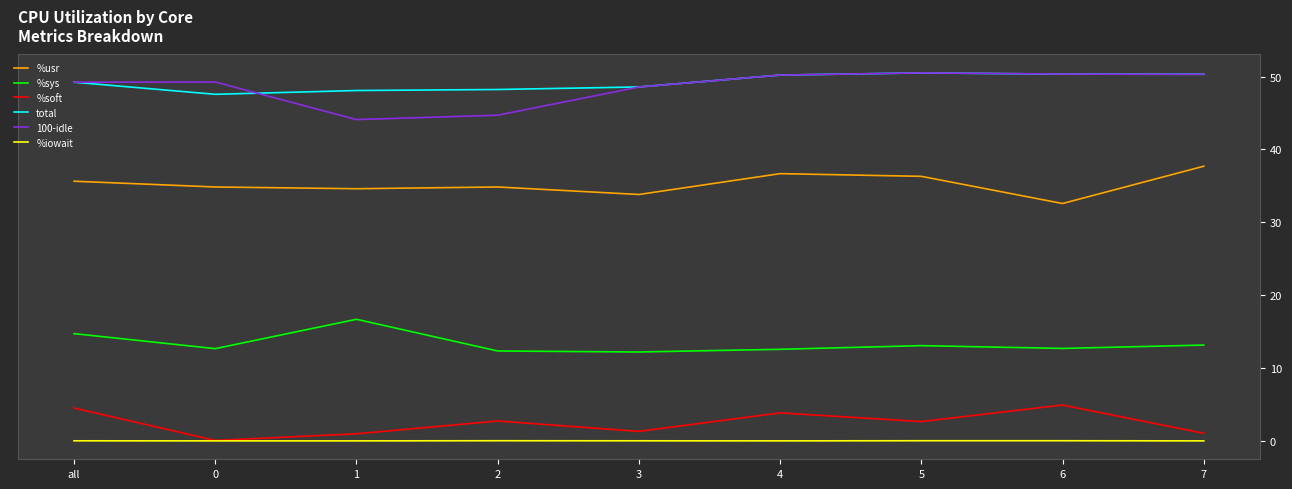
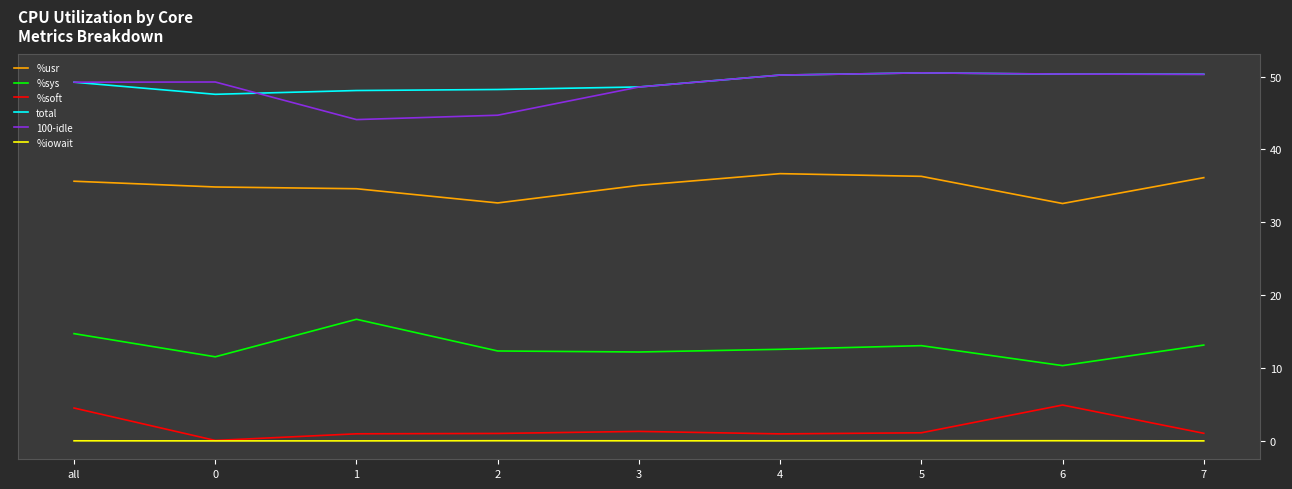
  {
    "%usr": {
      "all": 36,
      "0": 35,
      "1": 35,
-     "2": 35,
-     "3": 34,
+     "2": 33,
+     "3": 35,
      "4": 37,
      "5": 36,
      "6": 33,
-     "7": 38
+     "7": 36
    },
    "%sys": {
      "all": 15,
-     "0": 13,
+     "0": 12,
      "1": 17,
      "2": 12,
      "3": 12,
      "4": 13,
      "5": 13,
-     "6": 13,
+     "6": 10,
      "7": 13
    },
    "%soft": {
      "all": 5,
      "1": 1,
-     "2": 3,
+     "2": 1,
      "3": 1,
-     "4": 4,
-     "5": 3,
+     "4": 1,
+     "5": 1,
      "6": 5,
      "7": 1
    },
    "total": {
      "0": 48,
      "1": 48,
      "2": 48
    },
    "100-idle": {
      "0": 49,
      "1": 44,
      "2": 45
    },
    "%iowait": {
      "all": 0,
      "1": 0,
      "2": 0,
      "3": 0,
      "4": 0,
      "5": 0,
      "6": 0,
      "7": 0
    }
  }
